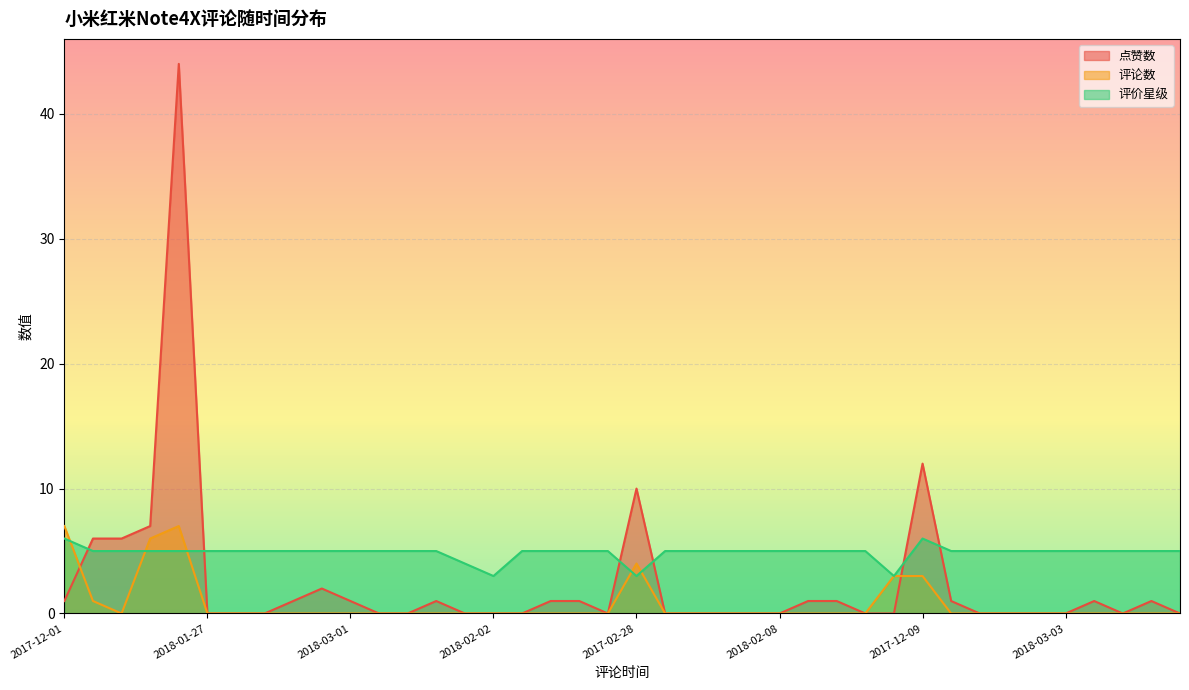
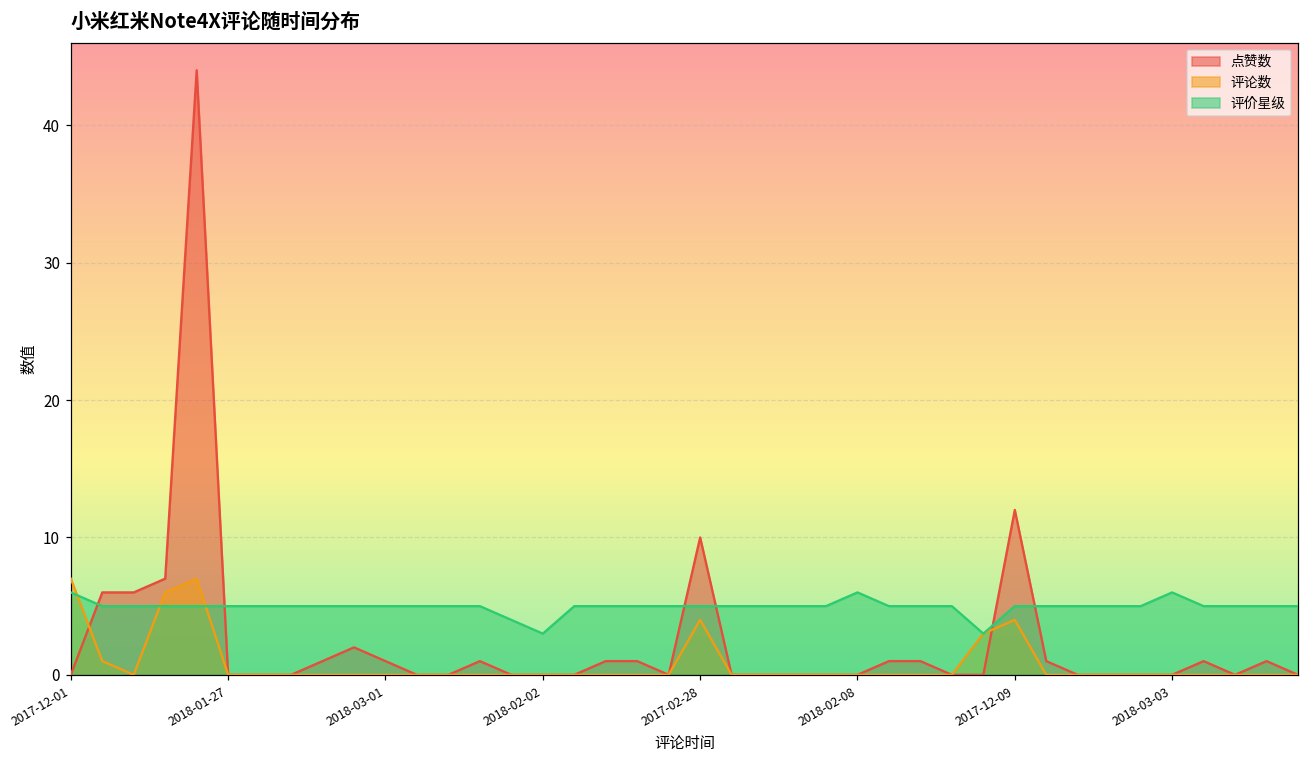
  {
    "点赞数": {
-     "2017-12-01": 1,
+     "2017-12-01": 0,
      "2017-02-28": 10,
      "2017-12-09": 12
    },
    "评论数": {
      "2017-12-01": 7,
      "2017-02-28": 4,
-     "2017-12-09": 3
+     "2017-12-09": 4
    },
    "评价星级": {
      "2017-12-01": 6,
      "2018-02-02": 3,
-     "2017-02-28": 3,
-     "2018-02-08": 5,
-     "2017-12-09": 6,
-     "2018-03-03": 5
+     "2017-02-28": 5,
+     "2018-02-08": 6,
+     "2017-12-09": 5,
+     "2018-03-03": 6
    }
  }
